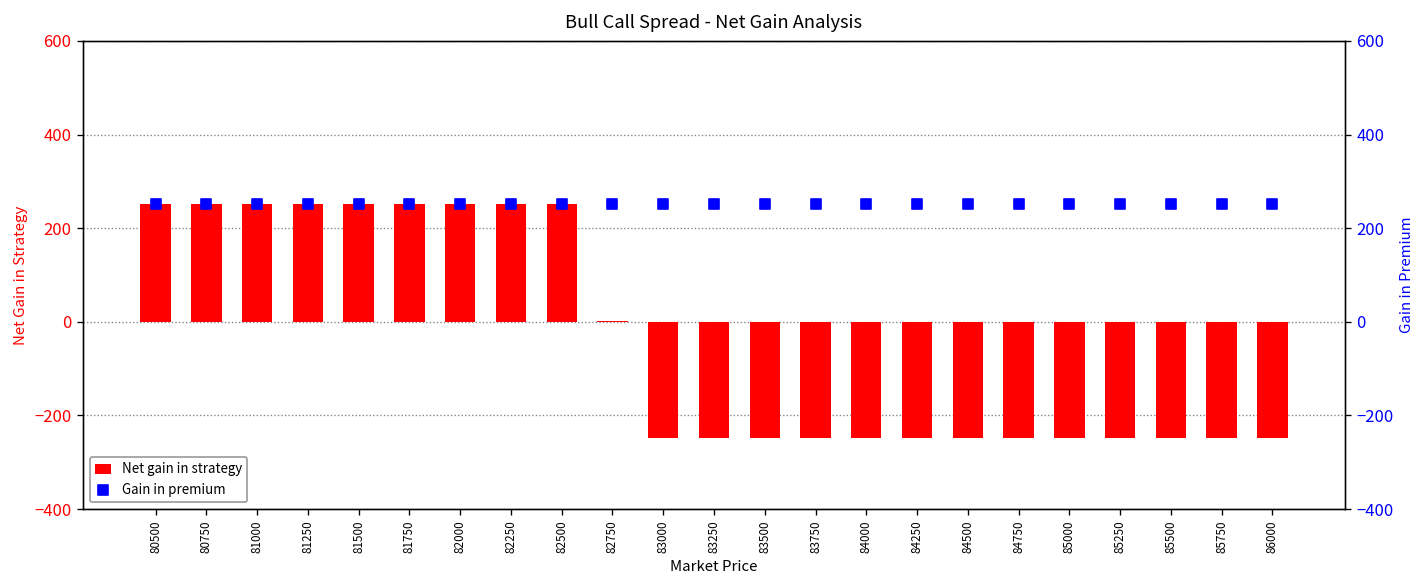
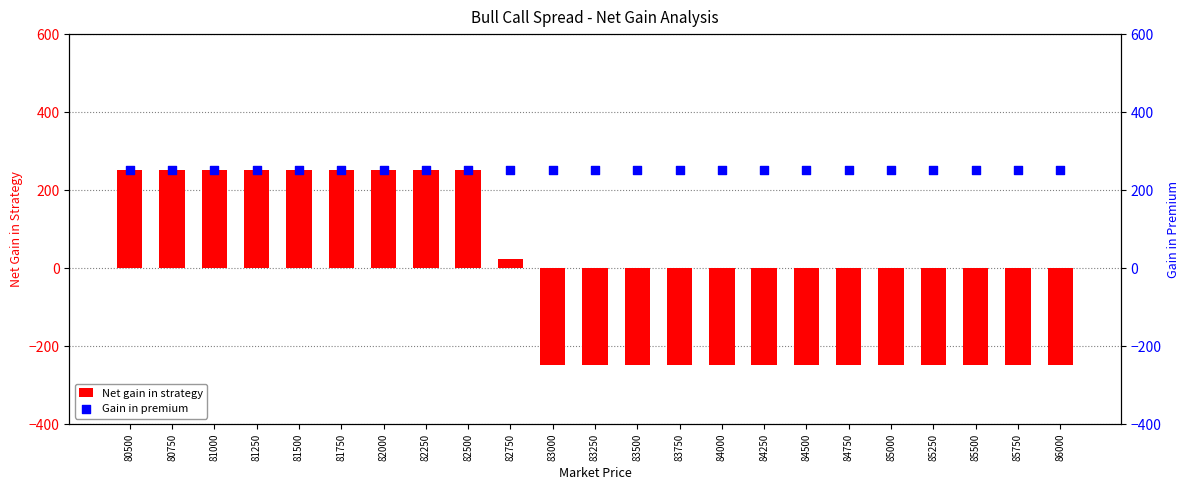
  {
    "Net gain in strategy": {
      "80500": 250,
      "80750": 250,
      "81000": 250,
      "81250": 250,
      "81500": 250,
      "81750": 250,
      "82000": 250,
      "82250": 250,
      "82500": 250,
-     "82750": 0,
+     "82750": 20,
      "83000": -250,
      "83250": -250,
      "83500": -250,
      "83750": -250,
      "84000": -250,
      "84250": -250,
      "84500": -250,
      "84750": -250,
      "85000": -250,
      "85250": -250,
      "85500": -250,
      "85750": -250,
      "86000": -250
    }
  }
